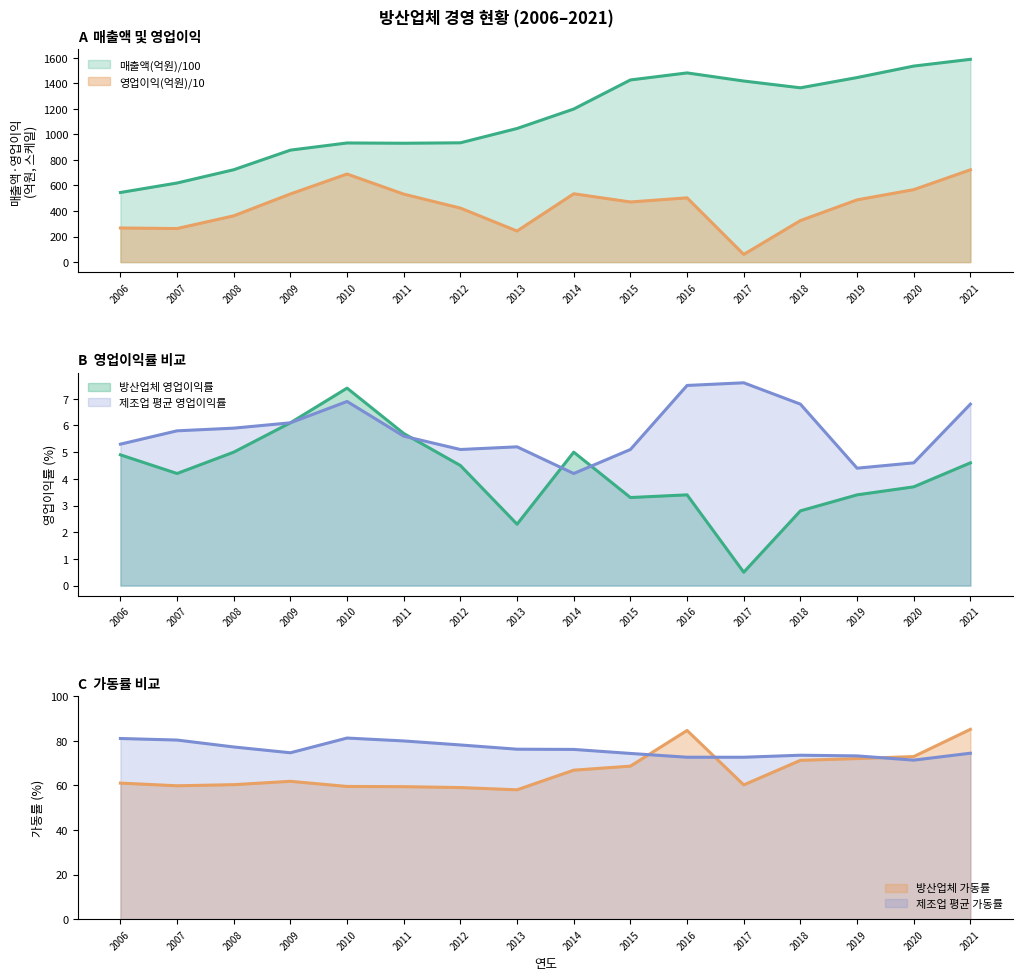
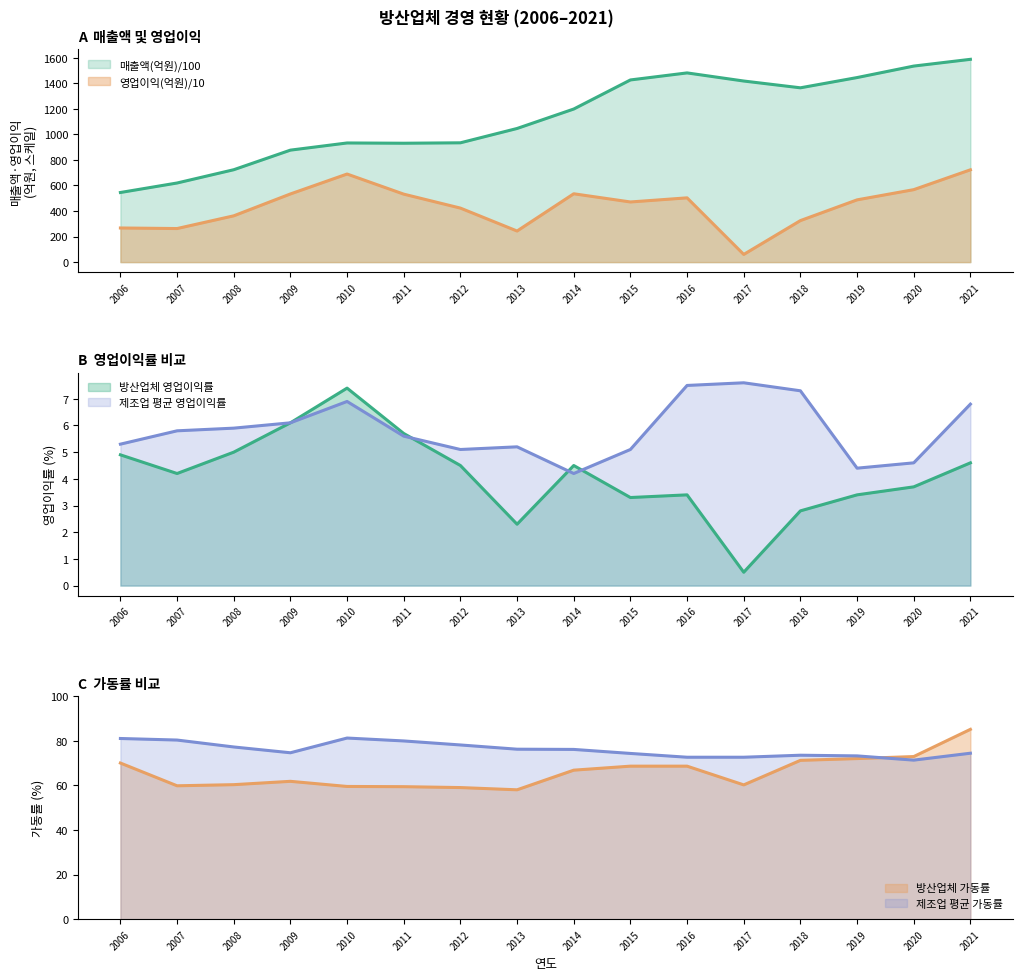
  {
    "A 매출액 및 영업이익": {
      "매출액(억원)/100": {
        "2006": 550,
        "2007": 620,
        "2008": 720,
        "2009": 880,
        "2010": 930,
        "2011": 930,
        "2012": 930,
        "2013": 1050,
        "2014": 1200,
        "2015": 1430,
        "2016": 1480,
        "2017": 1420,
        "2018": 1360,
        "2019": 1450,
        "2020": 1540,
        "2021": 1590
      },
      "영업이익(억원)/10": {
        "2006": 270,
        "2007": 260,
        "2008": 360,
        "2009": 530,
        "2010": 690,
        "2011": 530,
        "2012": 420,
        "2013": 240,
        "2014": 540,
        "2015": 470,
        "2016": 500,
        "2017": 60,
        "2018": 330,
        "2019": 490,
        "2020": 570,
        "2021": 720
      }
    },
    "B 영업이익률 비교": {
      "방산업체 영업이익률": {
        "2006": 4.9,
        "2007": 4.2,
        "2008": 5.0,
        "2010": 7.4,
        "2011": 5.7,
        "2012": 4.5,
        "2013": 2.3,
-       "2014": 5.0,
+       "2014": 4.5,
        "2015": 3.3,
        "2016": 3.4,
        "2017": 0.5,
        "2018": 2.8,
        "2019": 3.4,
        "2020": 3.7,
        "2021": 4.6
      },
      "제조업 평균 영업이익률": {
        "2006": 5.3,
        "2007": 5.8,
        "2008": 5.9,
        "2010": 6.9,
        "2011": 5.6,
        "2012": 5.1,
        "2013": 5.2,
        "2014": 4.2,
        "2015": 5.1,
        "2016": 7.5,
        "2017": 7.6,
-       "2018": 6.8,
+       "2018": 7.3,
        "2019": 4.4,
        "2020": 4.6,
        "2021": 6.8
      }
    },
    "C 가동률 비교": {
      "방산업체 가동률": {
-       "2006": 61,
+       "2006": 70,
        "2007": 60,
        "2008": 60,
        "2009": 62,
        "2010": 60,
        "2011": 59,
        "2012": 59,
        "2013": 58,
        "2014": 67,
        "2015": 69,
-       "2016": 85,
+       "2016": 69,
        "2017": 60,
        "2018": 71,
        "2019": 72,
        "2020": 73,
        "2021": 85
      },
      "제조업 평균 가동률": {
        "2006": 81,
        "2007": 80,
        "2008": 77,
        "2009": 75,
        "2010": 81,
        "2011": 80,
        "2012": 78,
        "2013": 76,
        "2014": 76,
        "2015": 74,
        "2016": 73,
        "2017": 73,
        "2018": 74,
        "2019": 73,
        "2020": 71,
        "2021": 74
      }
    }
  }
